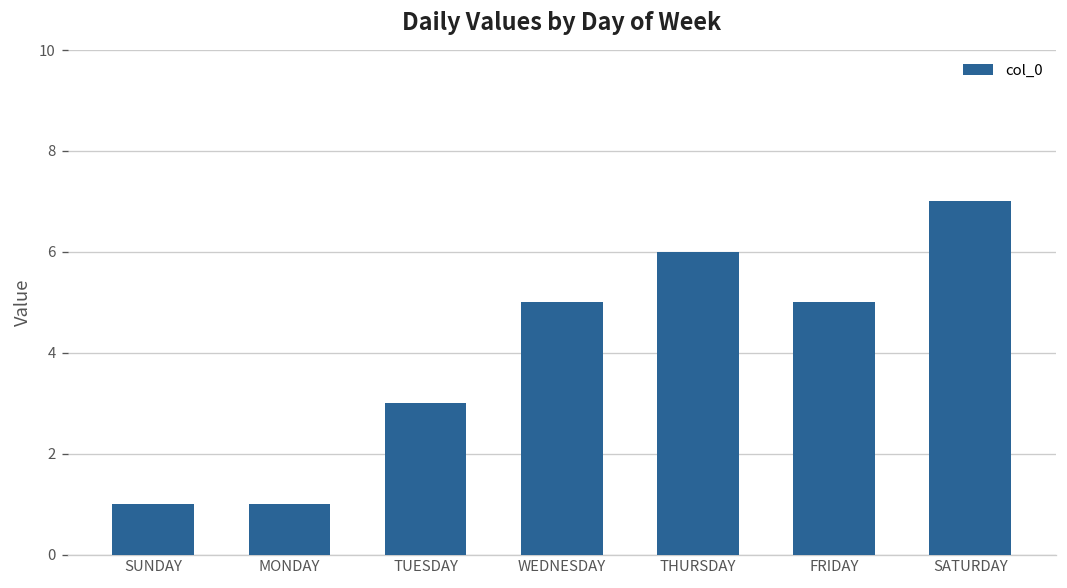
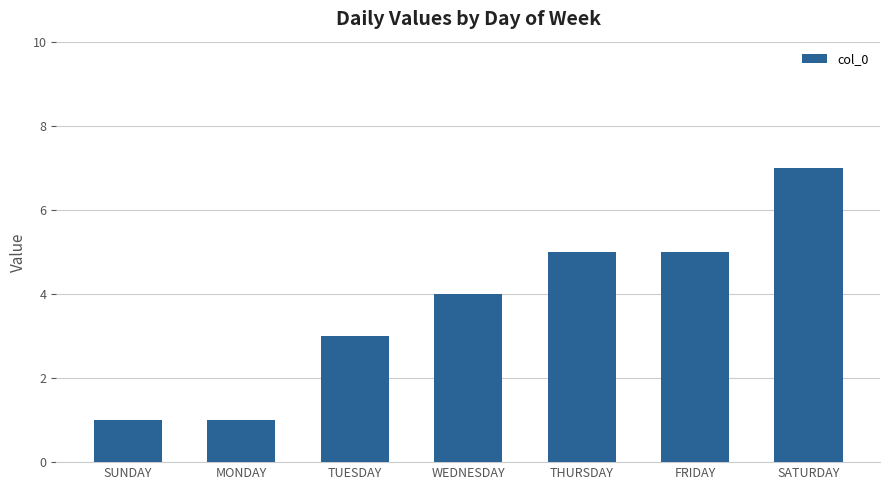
  {
    "SUNDAY": 1,
    "MONDAY": 1,
    "TUESDAY": 3,
-   "WEDNESDAY": 5,
-   "THURSDAY": 6,
+   "WEDNESDAY": 4,
+   "THURSDAY": 5,
    "FRIDAY": 5,
    "SATURDAY": 7
  }
